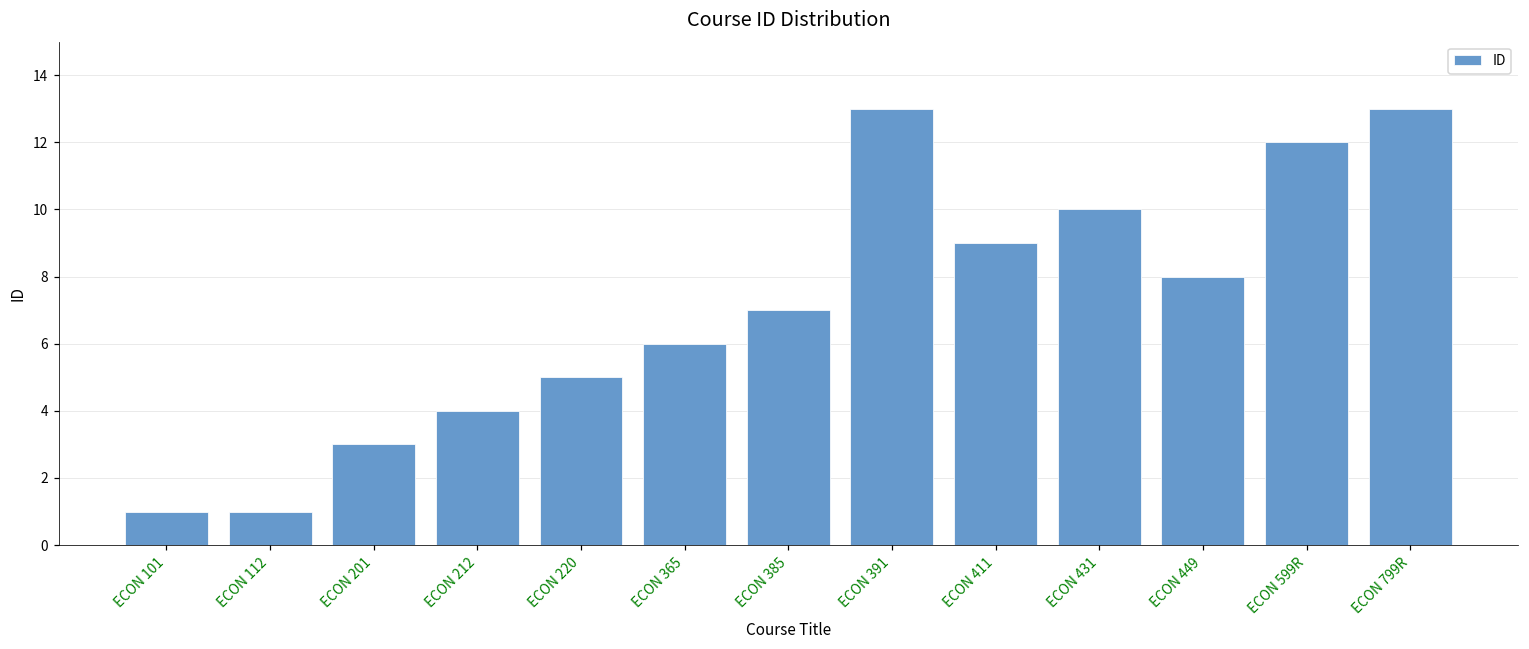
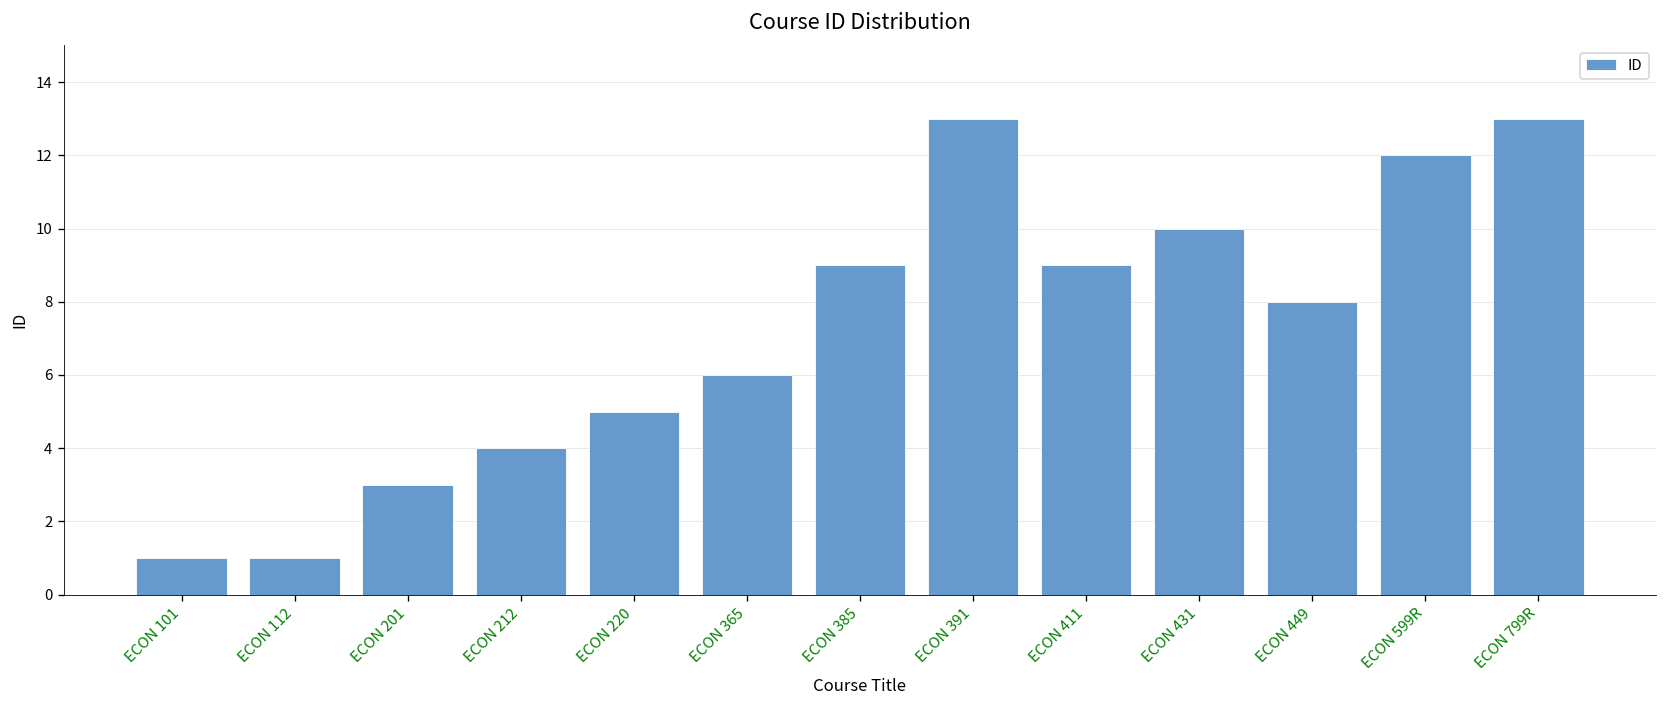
  {
    "ECON 101": 1,
    "ECON 112": 1,
    "ECON 201": 3,
    "ECON 212": 4,
    "ECON 220": 5,
    "ECON 365": 6,
-   "ECON 385": 7,
+   "ECON 385": 9,
    "ECON 391": 13,
    "ECON 411": 9,
    "ECON 431": 10,
    "ECON 449": 8,
    "ECON 599R": 12,
    "ECON 799R": 13
  }
